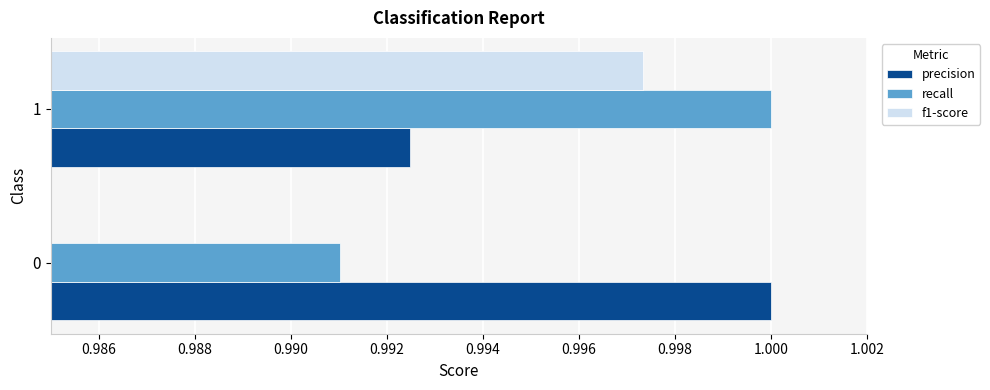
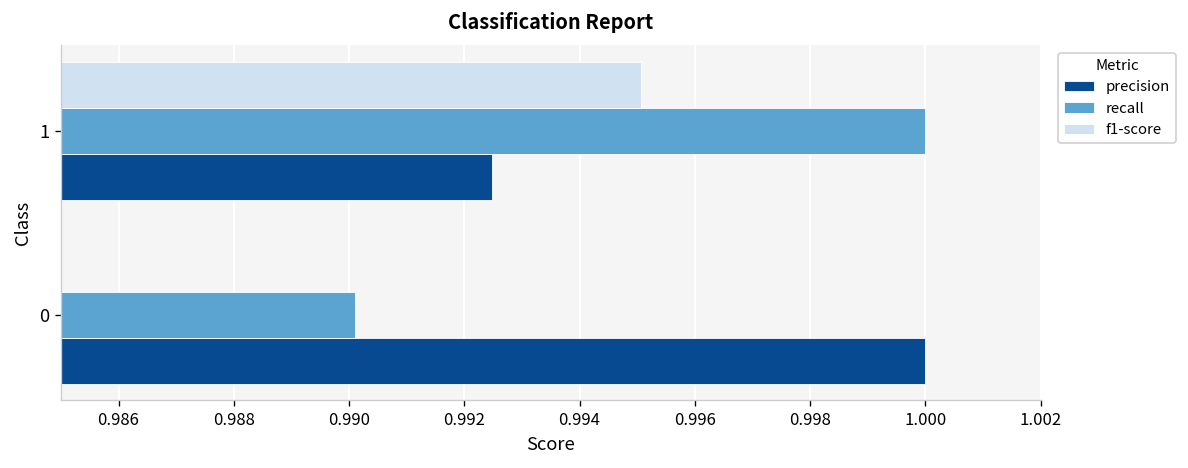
  {
    "precision": {
      "1": 0.9925,
      "0": 1.0000
    },
    "recall": {
      "1": 1.0000,
-     "0": 0.9910
+     "0": 0.9901
    },
    "f1-score": {
-     "1": 0.9973
+     "1": 0.9951
    }
  }
